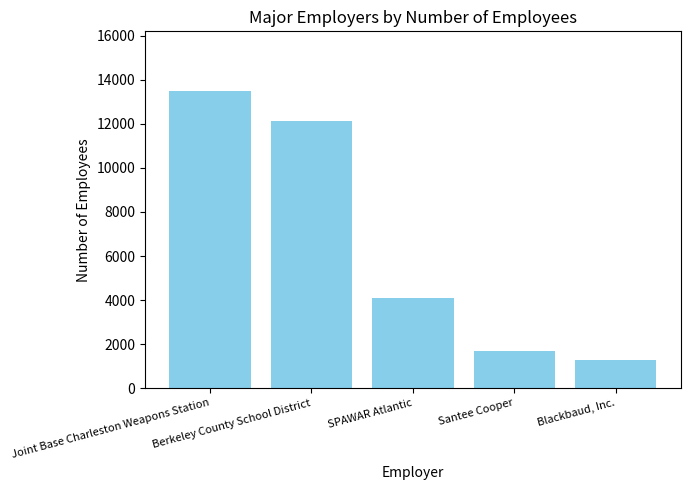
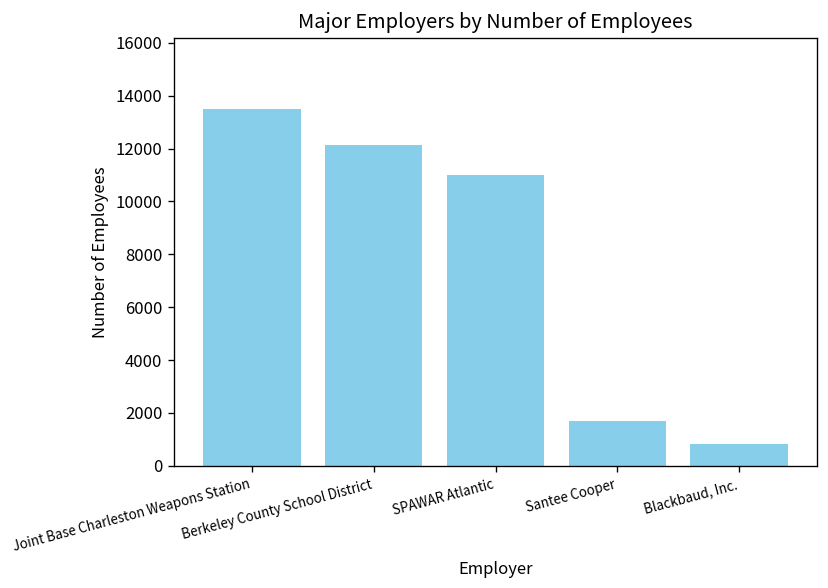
  {
    "Joint Base Charleston Weapons Station": 13500,
    "Berkeley County School District": 12100,
-   "SPAWAR Atlantic": 4100,
+   "SPAWAR Atlantic": 11000,
    "Santee Cooper": 1700,
-   "Blackbaud, Inc.": 1300
+   "Blackbaud, Inc.": 800
  }
